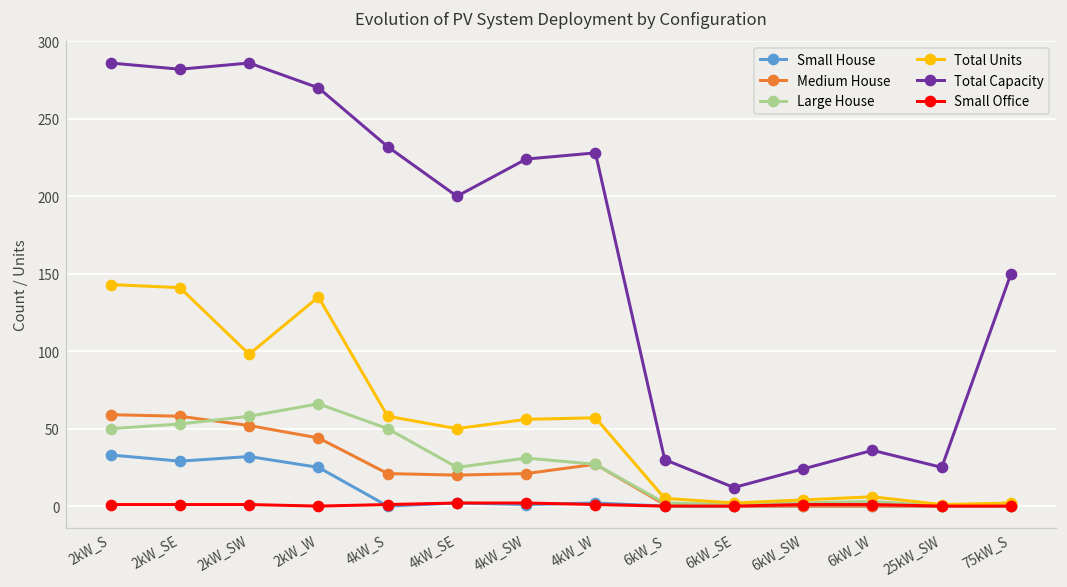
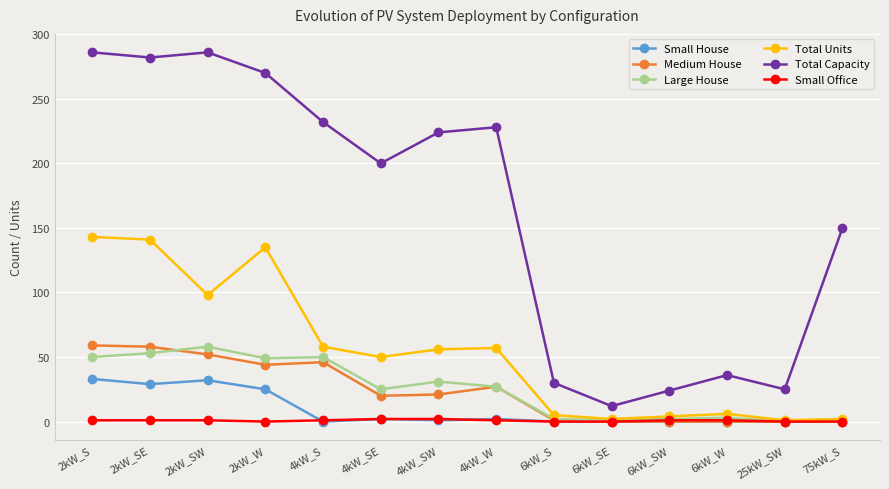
  {
    "Small House": {
      "2kW_S": 33,
      "2kW_SE": 29,
      "2kW_SW": 32,
      "2kW_W": 25
    },
    "Medium House": {
      "2kW_S": 59,
      "2kW_SE": 58,
      "2kW_SW": 52,
      "2kW_W": 44,
-     "4kW_S": 21,
+     "4kW_S": 46,
      "4kW_SE": 20,
      "4kW_SW": 21
    },
    "Large House": {
      "2kW_S": 50,
      "2kW_SE": 53,
      "2kW_SW": 58,
-     "2kW_W": 66,
+     "2kW_W": 49,
      "4kW_S": 50,
      "4kW_SE": 25,
      "4kW_SW": 31,
      "6kW_W": 3
    },
    "Total Units": {
      "2kW_S": 143,
      "2kW_SE": 141,
      "2kW_SW": 98,
      "2kW_W": 135,
      "4kW_S": 58,
      "4kW_SE": 50,
      "4kW_SW": 56,
      "4kW_W": 57,
      "6kW_S": 5,
      "6kW_SW": 4,
      "6kW_W": 6,
      "75kW_S": 2
    },
    "Total Capacity": {
      "2kW_S": 286,
      "2kW_SE": 282,
      "2kW_SW": 286,
      "2kW_W": 270,
      "4kW_S": 232,
      "4kW_SE": 200,
      "4kW_SW": 224,
      "4kW_W": 228,
      "6kW_S": 30,
      "6kW_SE": 12,
      "6kW_SW": 24,
      "6kW_W": 36,
      "25kW_SW": 25,
      "75kW_S": 150
    },
    "Small Office": {
      "2kW_S": 1,
      "2kW_SE": 1,
      "2kW_SW": 1,
      "2kW_W": 0
    }
  }
